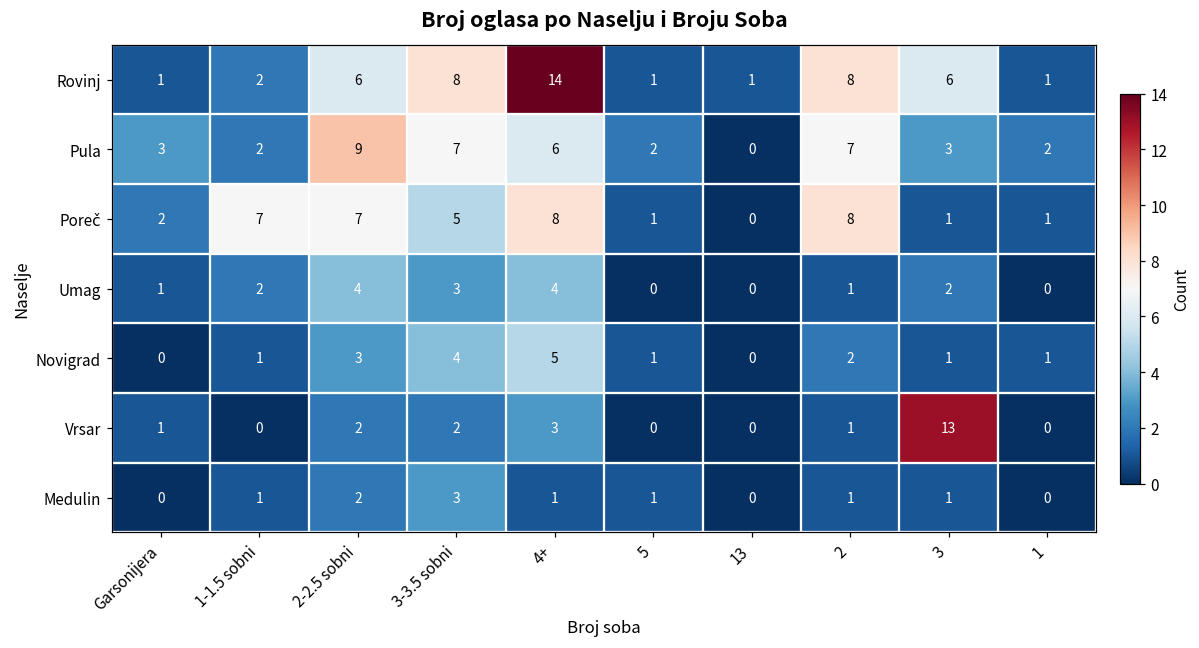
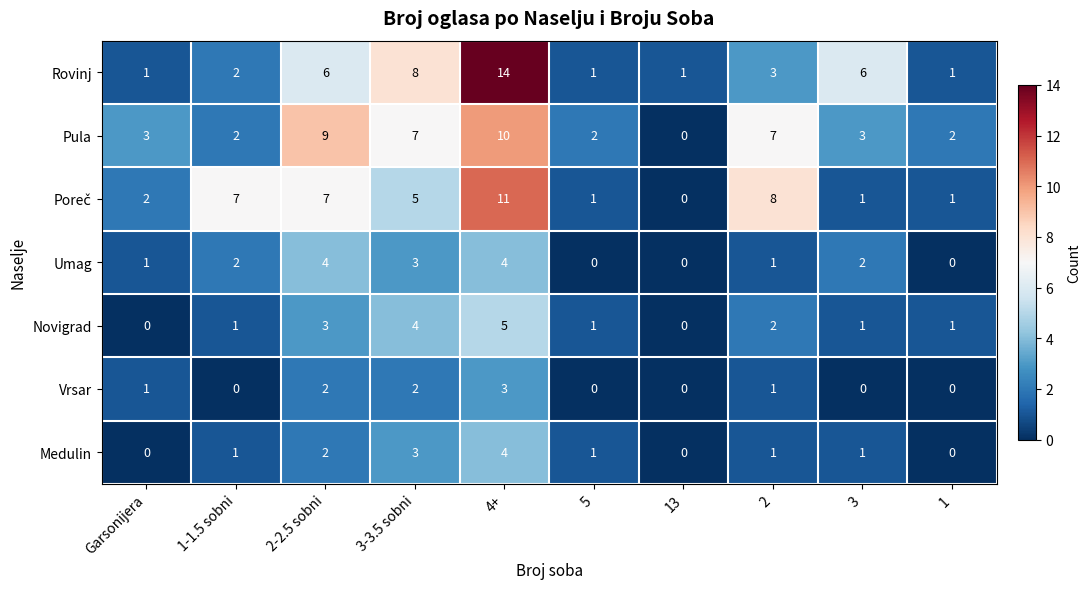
  {
    "Rovinj": {
      "Garsonijera": 1,
      "1-1.5 sobni": 2,
      "2-2.5 sobni": 6,
      "3-3.5 sobni": 8,
      "4+": 14,
      "5": 1,
      "13": 1,
-     "2": 8,
+     "2": 3,
      "3": 6,
      "1": 1
    },
    "Pula": {
      "Garsonijera": 3,
      "1-1.5 sobni": 2,
      "2-2.5 sobni": 9,
      "3-3.5 sobni": 7,
-     "4+": 6,
+     "4+": 10,
      "5": 2,
      "13": 0,
      "2": 7,
      "3": 3,
      "1": 2
    },
    "Poreč": {
      "Garsonijera": 2,
      "1-1.5 sobni": 7,
      "2-2.5 sobni": 7,
      "3-3.5 sobni": 5,
-     "4+": 8,
+     "4+": 11,
      "5": 1,
      "13": 0,
      "2": 8,
      "3": 1,
      "1": 1
    },
    "Umag": {
      "Garsonijera": 1,
      "1-1.5 sobni": 2,
      "2-2.5 sobni": 4,
      "3-3.5 sobni": 3,
      "4+": 4,
      "5": 0,
      "13": 0,
      "2": 1,
      "3": 2,
      "1": 0
    },
    "Novigrad": {
      "Garsonijera": 0,
      "1-1.5 sobni": 1,
      "2-2.5 sobni": 3,
      "3-3.5 sobni": 4,
      "4+": 5,
      "5": 1,
      "13": 0,
      "2": 2,
      "3": 1,
      "1": 1
    },
    "Vrsar": {
      "Garsonijera": 1,
      "1-1.5 sobni": 0,
      "2-2.5 sobni": 2,
      "3-3.5 sobni": 2,
      "4+": 3,
      "5": 0,
      "13": 0,
      "2": 1,
-     "3": 13,
+     "3": 0,
      "1": 0
    },
    "Medulin": {
      "Garsonijera": 0,
      "1-1.5 sobni": 1,
      "2-2.5 sobni": 2,
      "3-3.5 sobni": 3,
-     "4+": 1,
+     "4+": 4,
      "5": 1,
      "13": 0,
      "2": 1,
      "3": 1,
      "1": 0
    }
  }
